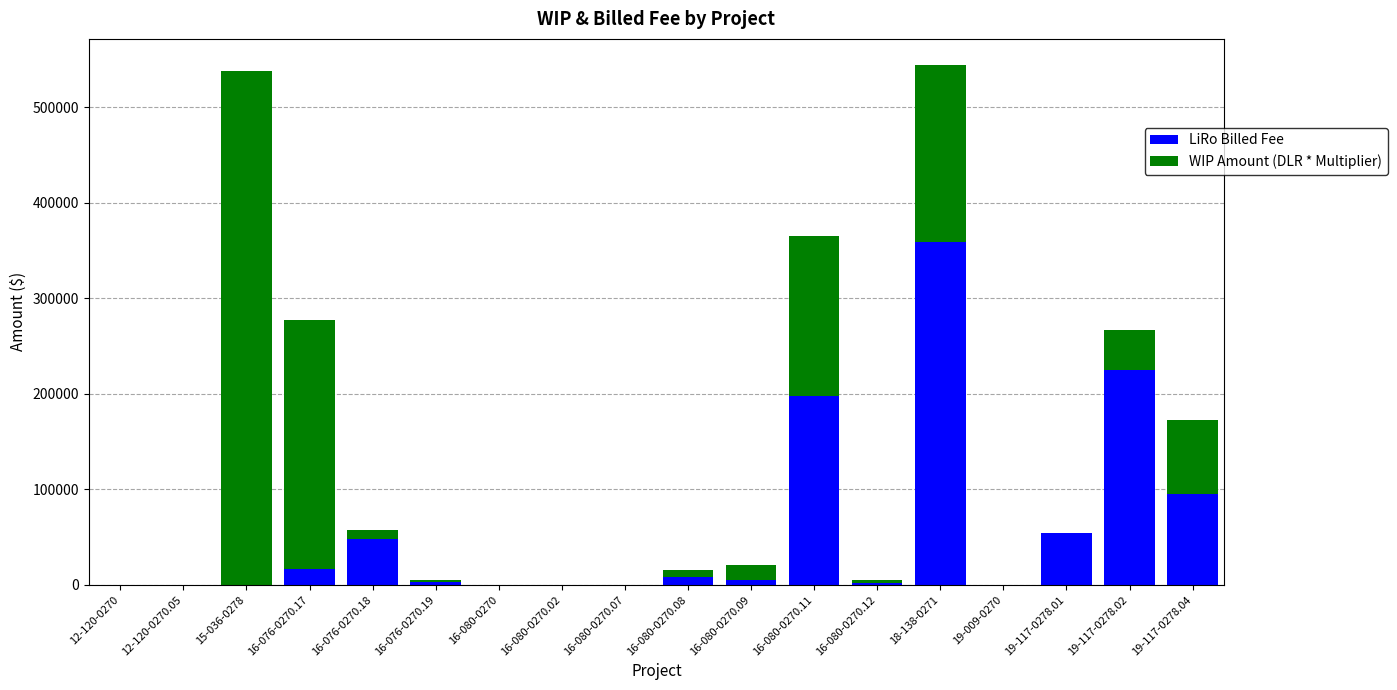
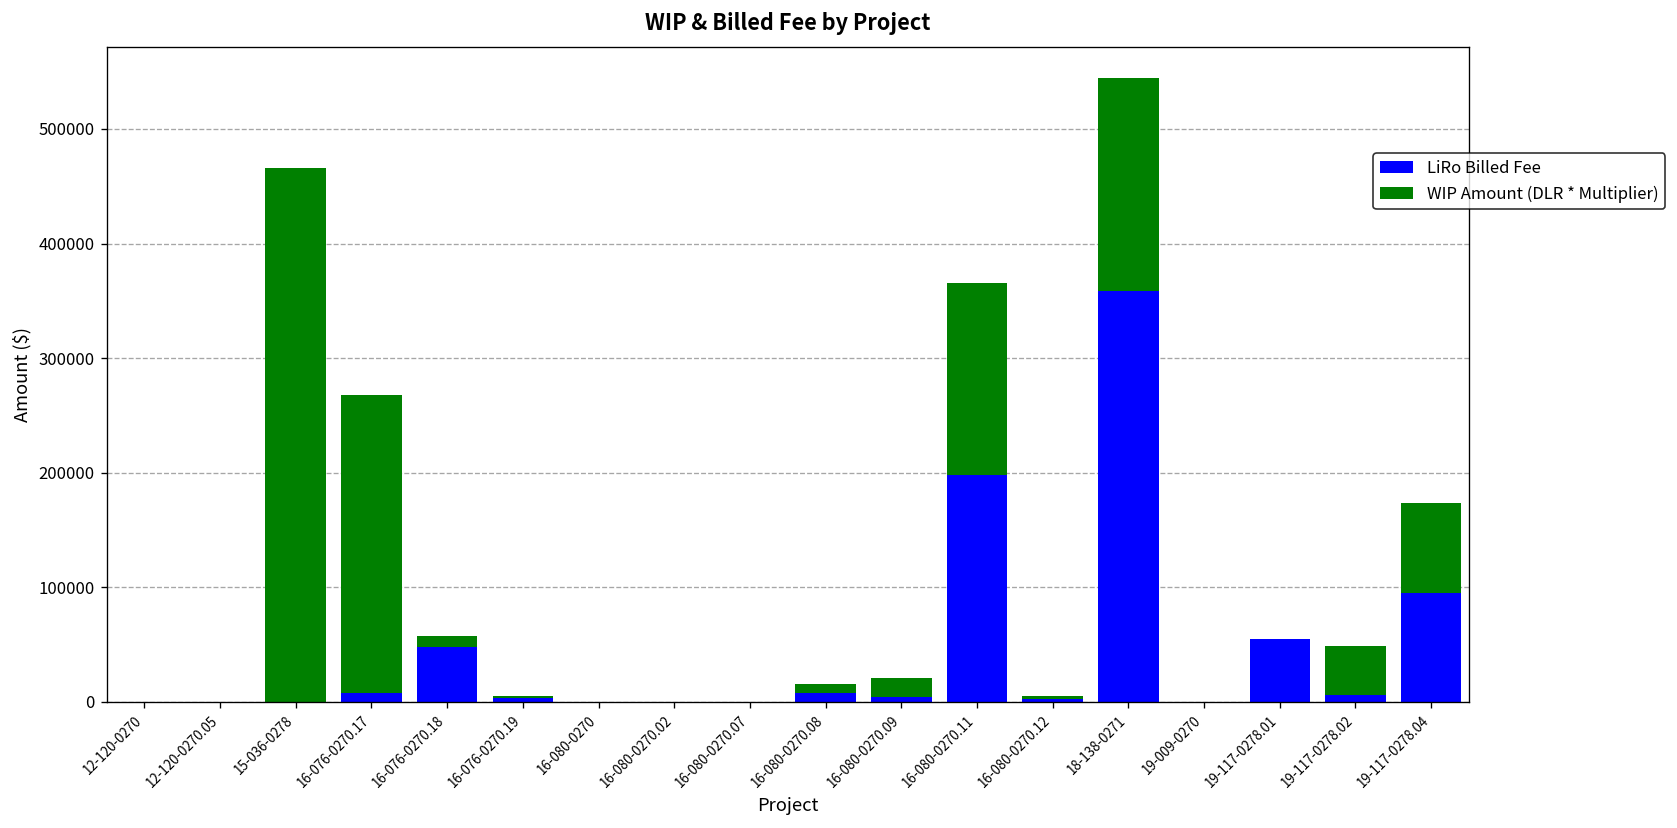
  {
    "LiRo Billed Fee": {
      "12-120-0270": 0,
      "12-120-0270.05": 0,
      "15-036-0278": 0,
-     "16-076-0270.17": 20000,
+     "16-076-0270.17": 10000,
      "16-076-0270.18": 50000,
      "16-076-0270.19": 0,
      "16-080-0270": 0,
      "16-080-0270.02": 0,
      "16-080-0270.07": 0,
      "16-080-0270.08": 10000,
      "16-080-0270.09": 0,
      "16-080-0270.11": 200000,
      "18-138-0271": 360000,
      "19-009-0270": 0,
      "19-117-0278.01": 50000,
-     "19-117-0278.02": 220000,
+     "19-117-0278.02": 10000,
      "19-117-0278.04": 90000
    },
    "WIP Amount (DLR * Multiplier)": {
      "12-120-0270": 0,
      "12-120-0270.05": 0,
-     "15-036-0278": 540000,
+     "15-036-0278": 470000,
      "16-076-0270.17": 260000,
      "16-076-0270.18": 10000,
      "16-080-0270": 0,
      "16-080-0270.02": 0,
      "16-080-0270.07": 0,
      "16-080-0270.08": 10000,
      "16-080-0270.09": 20000,
      "16-080-0270.11": 170000,
      "18-138-0271": 190000,
      "19-009-0270": 0,
      "19-117-0278.01": 0,
      "19-117-0278.02": 40000,
      "19-117-0278.04": 80000
    }
  }
